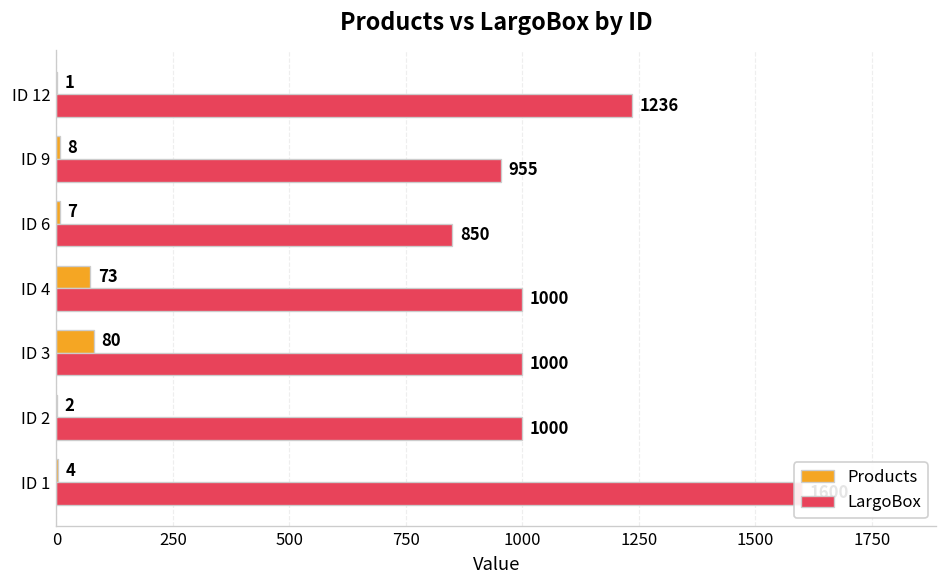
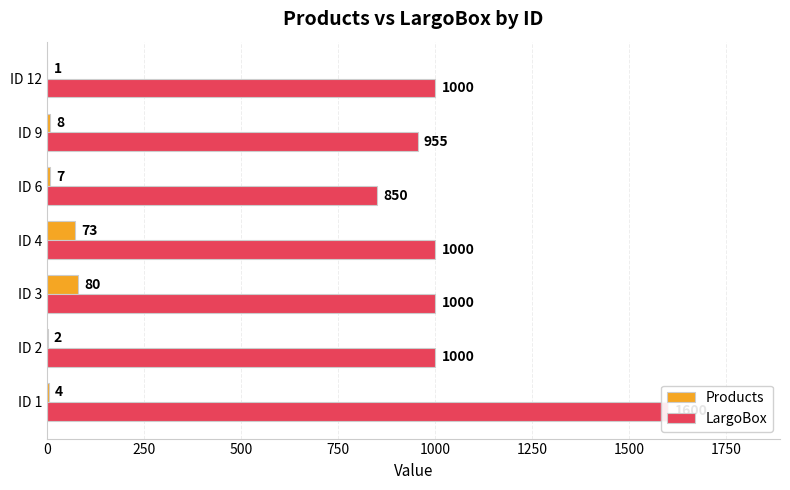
  {
    "Products": {
      "ID 12": 1,
      "ID 9": 8,
      "ID 6": 7,
      "ID 4": 73,
      "ID 3": 80,
      "ID 2": 2,
      "ID 1": 4
    },
    "LargoBox": {
-     "ID 12": 1236,
+     "ID 12": 1000,
      "ID 9": 955,
      "ID 6": 850,
      "ID 4": 1000,
      "ID 3": 1000,
      "ID 2": 1000
    }
  }
